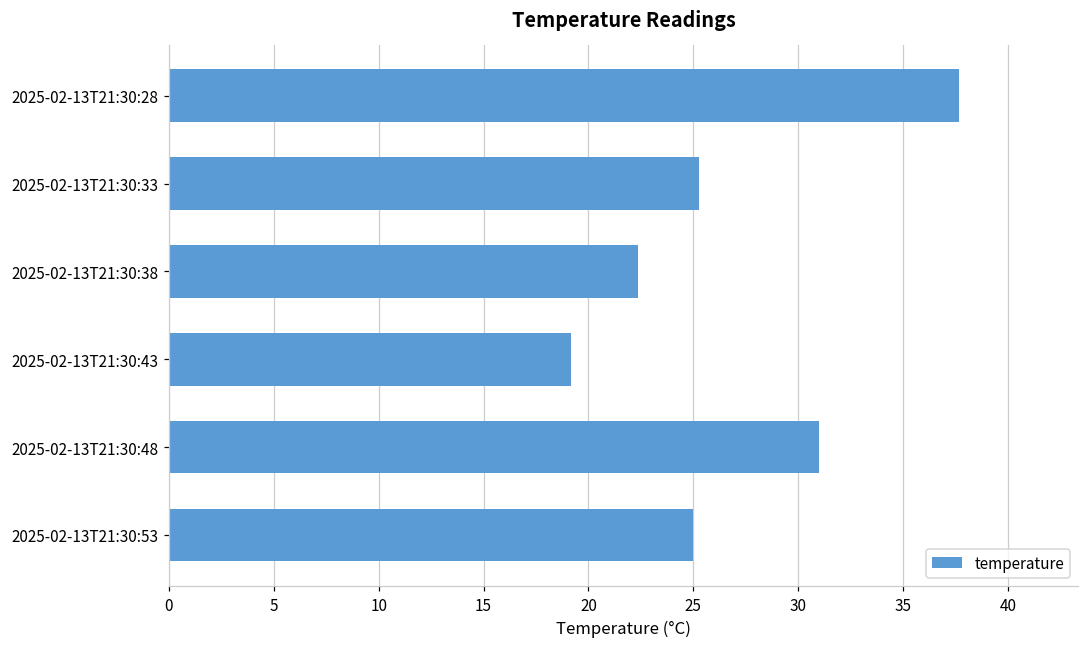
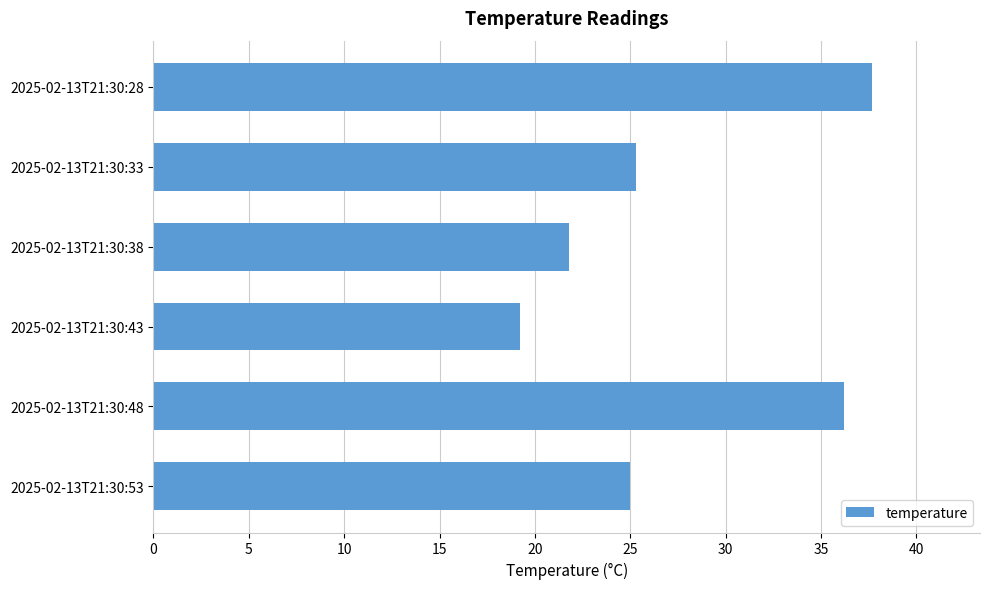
  {
    "2025-02-13T21:30:28": 37.7,
    "2025-02-13T21:30:33": 25.3,
-   "2025-02-13T21:30:38": 22.3,
+   "2025-02-13T21:30:38": 21.8,
    "2025-02-13T21:30:43": 19.2,
-   "2025-02-13T21:30:48": 31.0,
+   "2025-02-13T21:30:48": 36.2,
    "2025-02-13T21:30:53": 25.0
  }
